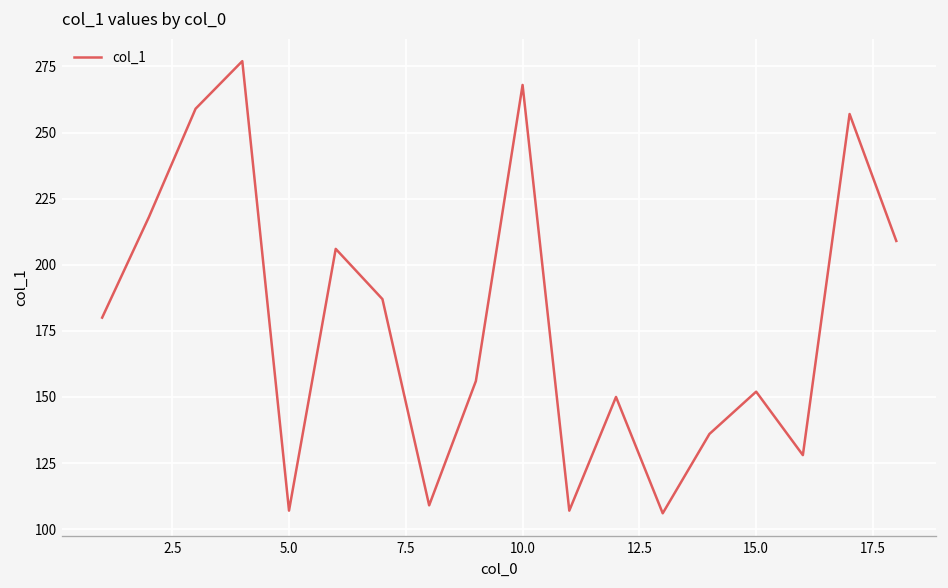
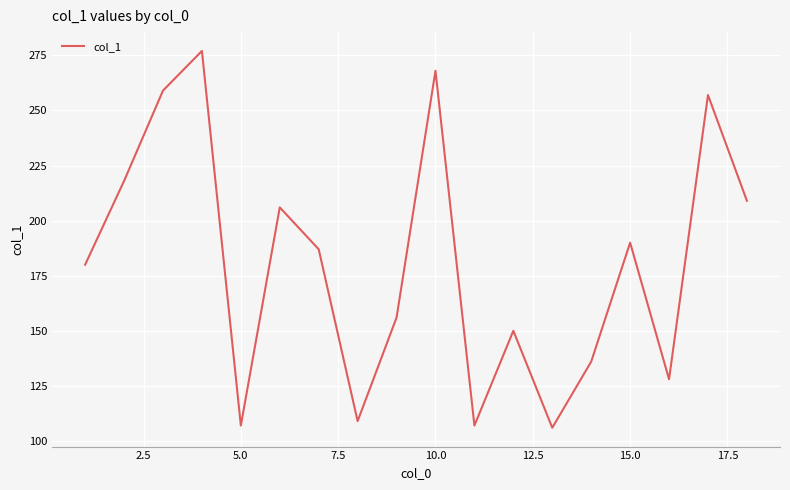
  {
    "5.0": 107,
    "10.0": 268,
-   "15.0": 152
+   "15.0": 190
  }
